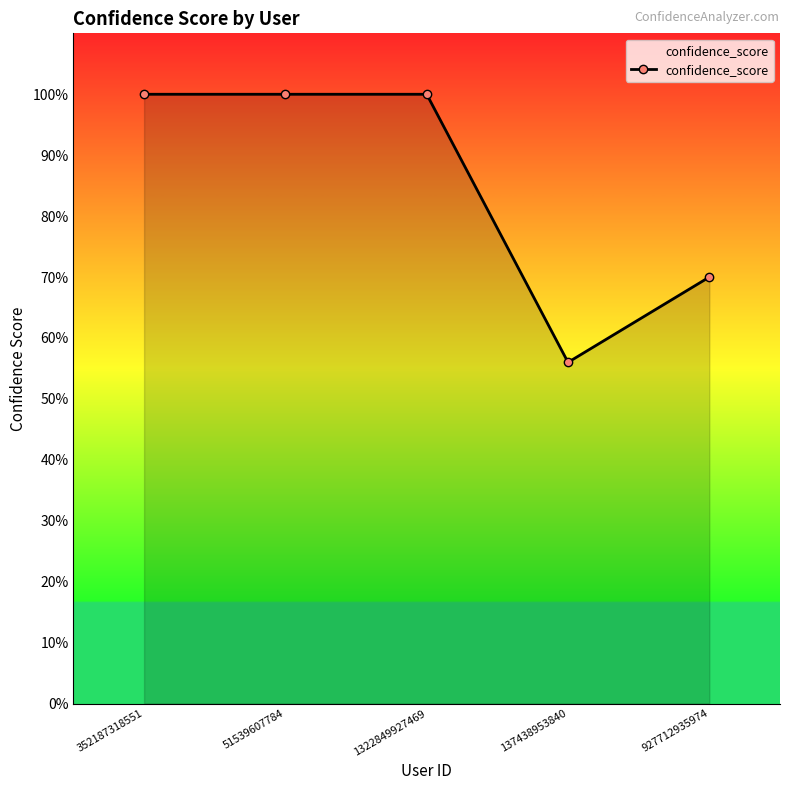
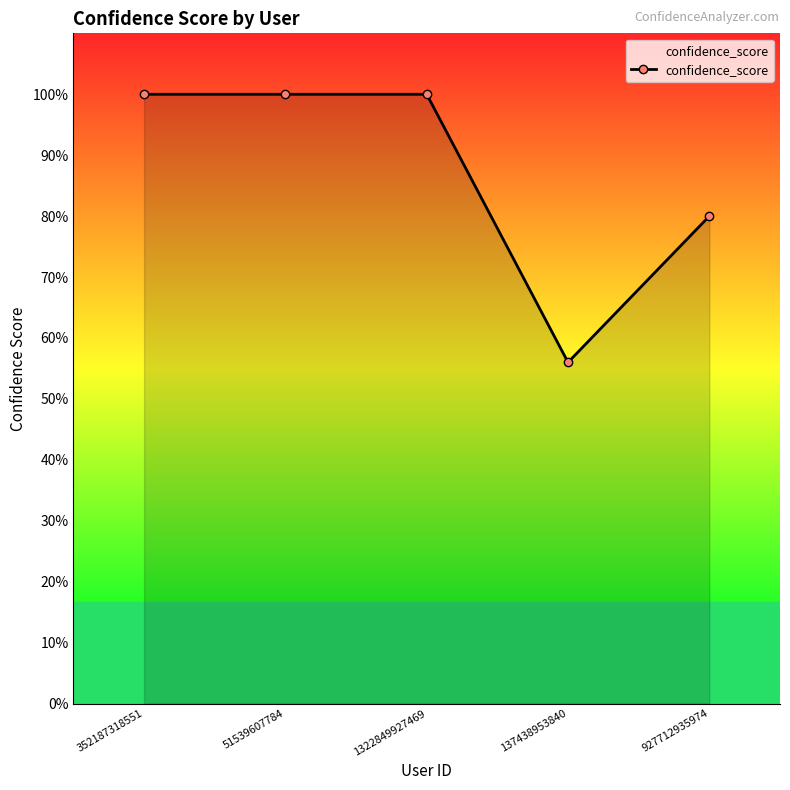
  {
    "352187318551": "100%",
    "51539607784": "100%",
    "1322849927469": "100%",
    "137438953840": "56%",
-   "927712935974": "70%"
+   "927712935974": "80%"
  }
